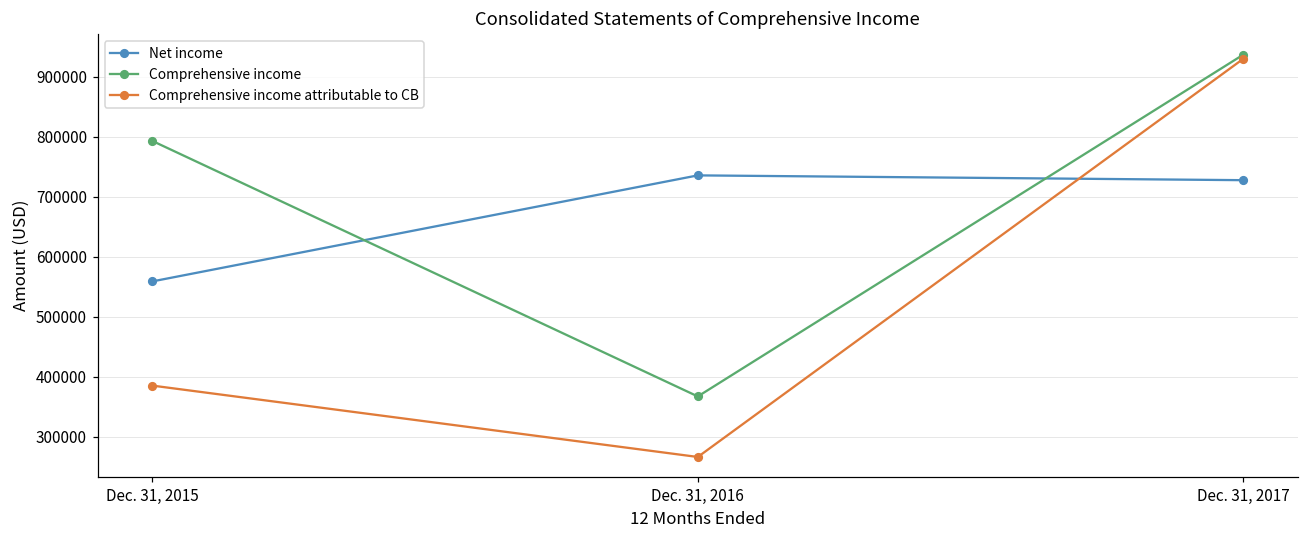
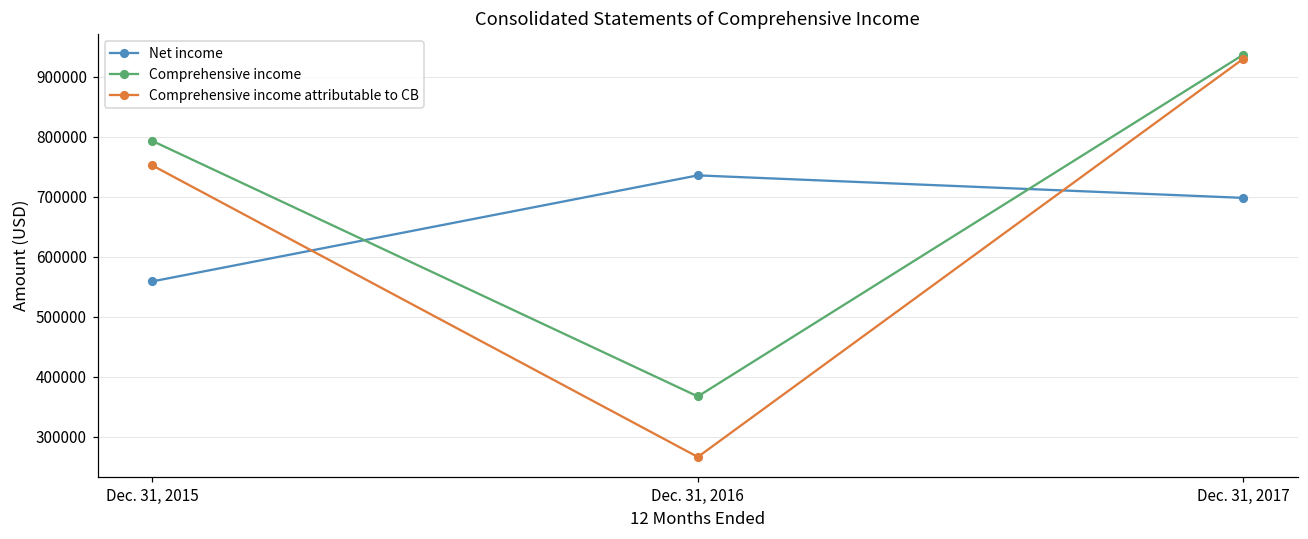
  {
    "Net income": {
      "Dec. 31, 2015": 560000,
      "Dec. 31, 2016": 740000,
-     "Dec. 31, 2017": 730000
+     "Dec. 31, 2017": 700000
    },
    "Comprehensive income": {
      "Dec. 31, 2015": 790000,
      "Dec. 31, 2016": 370000,
      "Dec. 31, 2017": 940000
    },
    "Comprehensive income attributable to CB": {
-     "Dec. 31, 2015": 390000,
+     "Dec. 31, 2015": 750000,
      "Dec. 31, 2016": 270000,
      "Dec. 31, 2017": 930000
    }
  }
